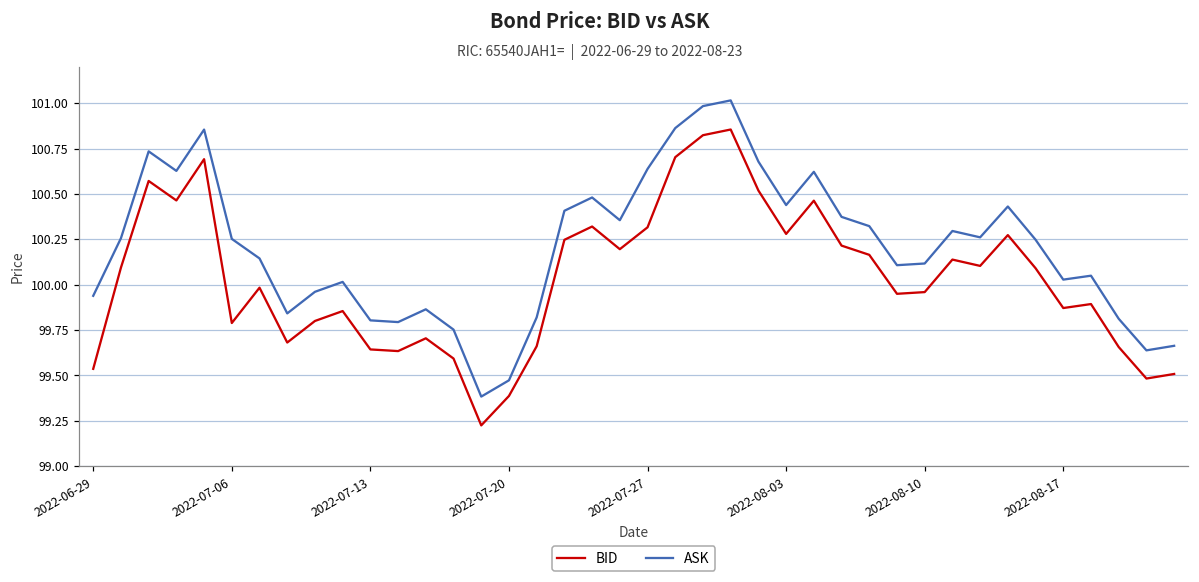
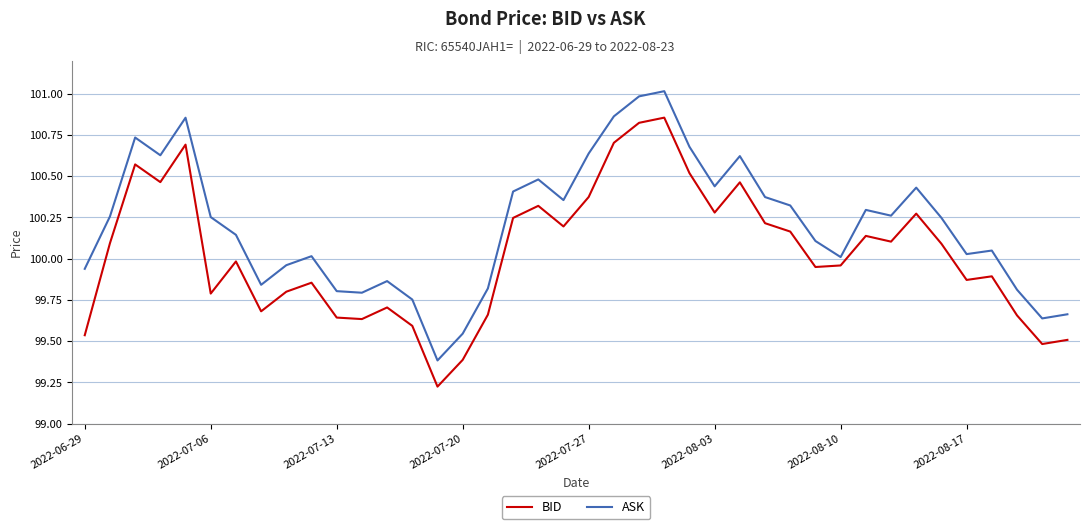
  {
    "BID": {
      "2022-06-29": 99.54,
      "2022-07-06": 99.79,
      "2022-07-13": 99.64,
      "2022-07-20": 99.39,
-     "2022-07-27": 100.32,
+     "2022-07-27": 100.37,
      "2022-08-03": 100.28,
      "2022-08-10": 99.96,
      "2022-08-17": 99.87
    },
    "ASK": {
      "2022-06-29": 99.94,
      "2022-07-06": 100.25,
      "2022-07-13": 99.80,
-     "2022-07-20": 99.47,
+     "2022-07-20": 99.55,
      "2022-07-27": 100.64,
      "2022-08-03": 100.44,
-     "2022-08-10": 100.12,
+     "2022-08-10": 100.01,
      "2022-08-17": 100.03
    }
  }
